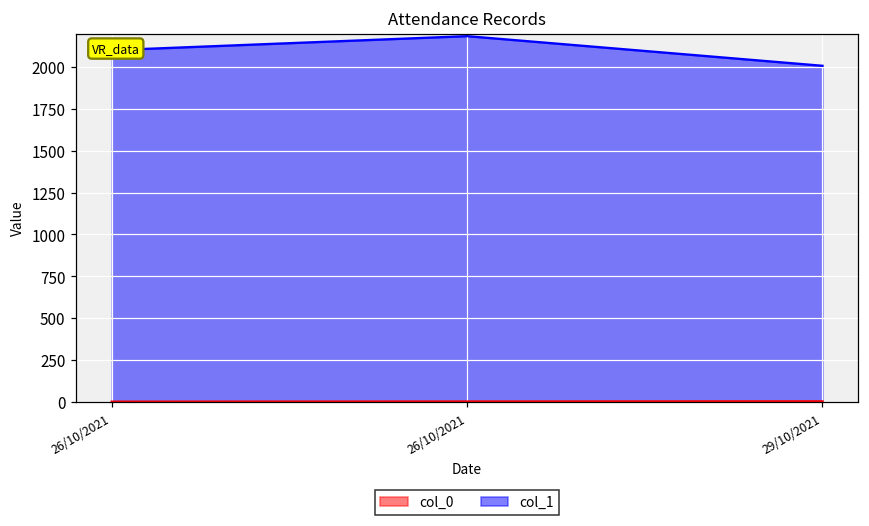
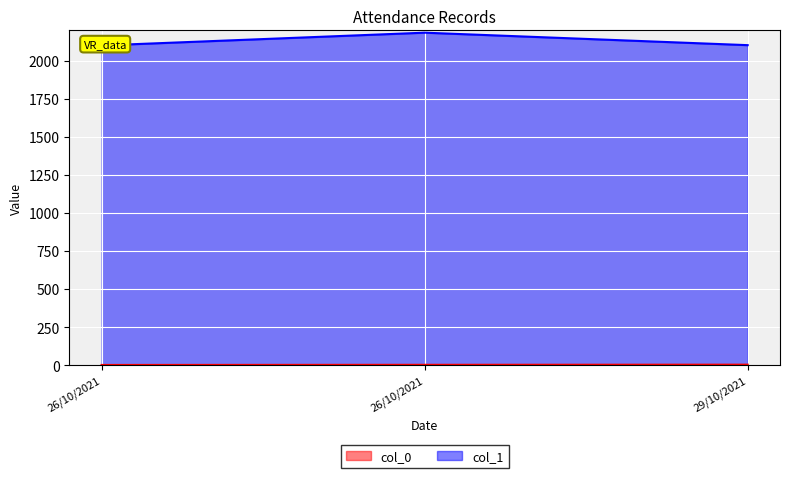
  {
    "col_0": {
      "29/10/2021": 0
    },
    "col_1": {
-     "29/10/2021": 2010
+     "29/10/2021": 2100
    }
  }
